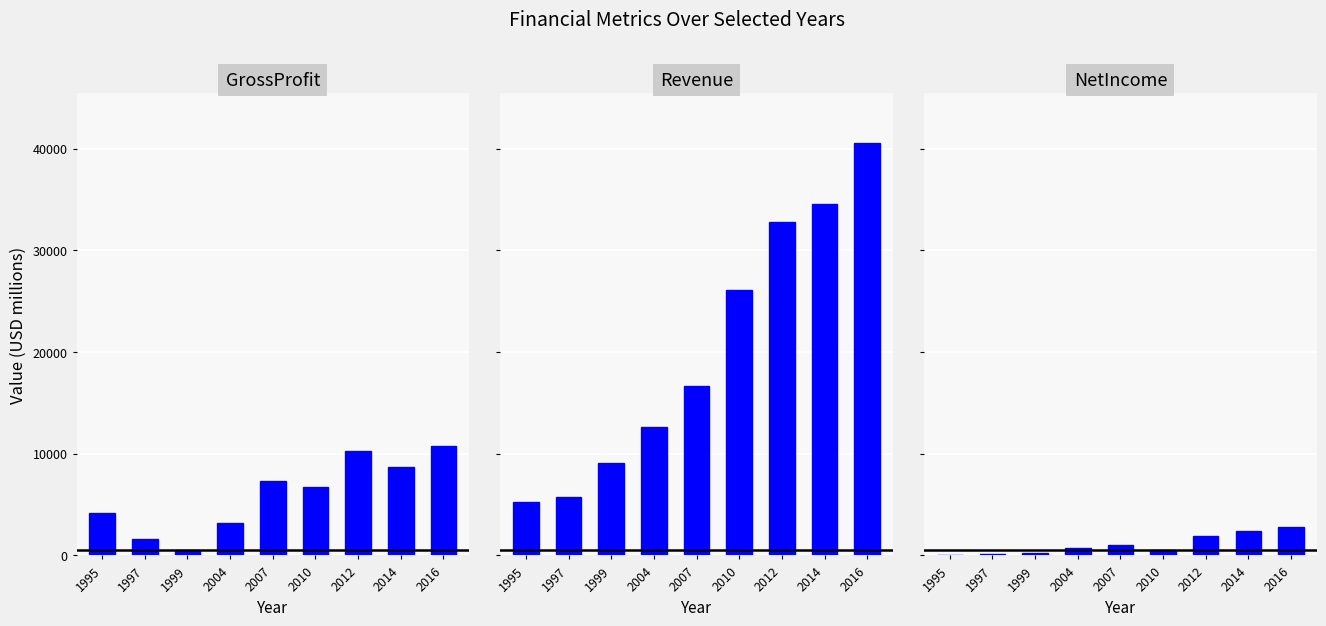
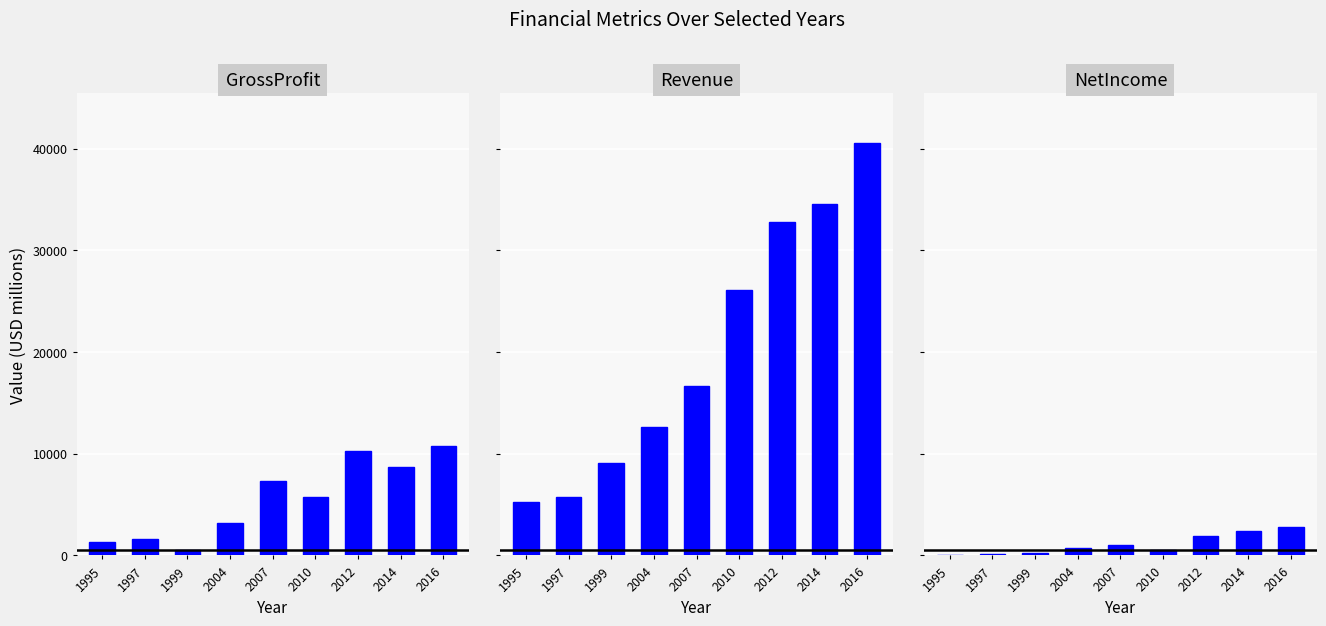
  {
    "GrossProfit": {
-     "1995": 4100,
+     "1995": 1400,
      "1997": 1600,
      "1999": 500,
      "2004": 3100,
      "2007": 7300,
-     "2010": 6800,
+     "2010": 5800,
      "2012": 10300,
      "2014": 8700,
      "2016": 10800
    }
  }
